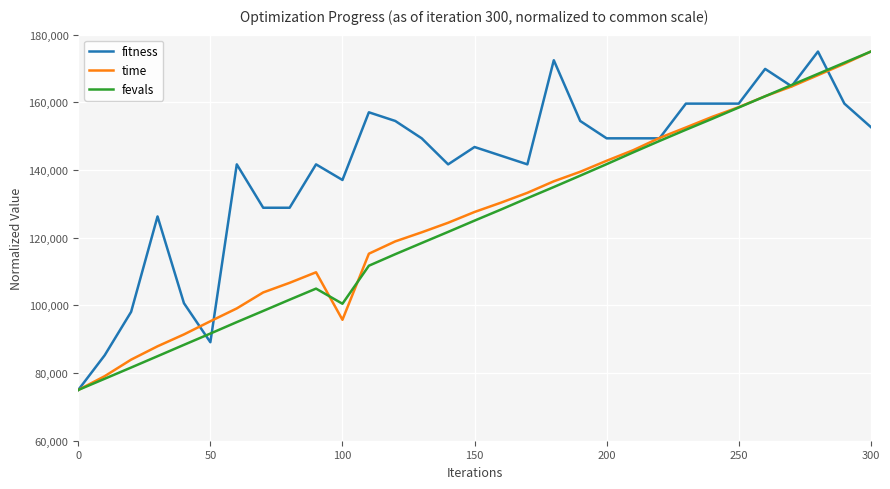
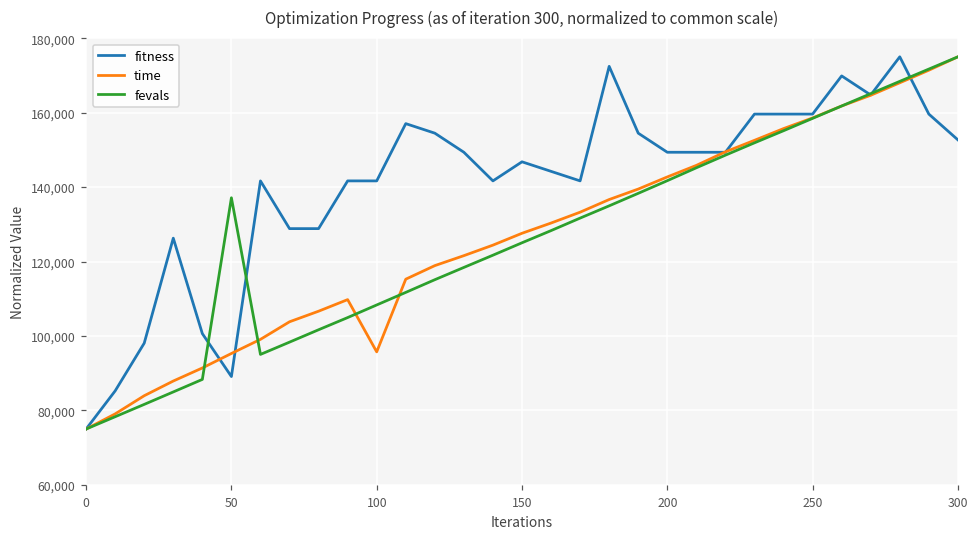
  {
    "fitness": {
      "50": "89,000",
-     "100": "137,000",
+     "100": "142,000",
      "150": "147,000",
      "200": "149,000",
      "250": "160,000",
      "300": "153,000"
    },
    "time": {
      "50": "95,000",
      "100": "96,000",
      "150": "128,000",
      "200": "143,000"
    },
    "fevals": {
-     "50": "92,000",
-     "100": "100,000",
+     "50": "137,000",
+     "100": "108,000",
      "150": "125,000",
      "200": "142,000"
    }
  }
